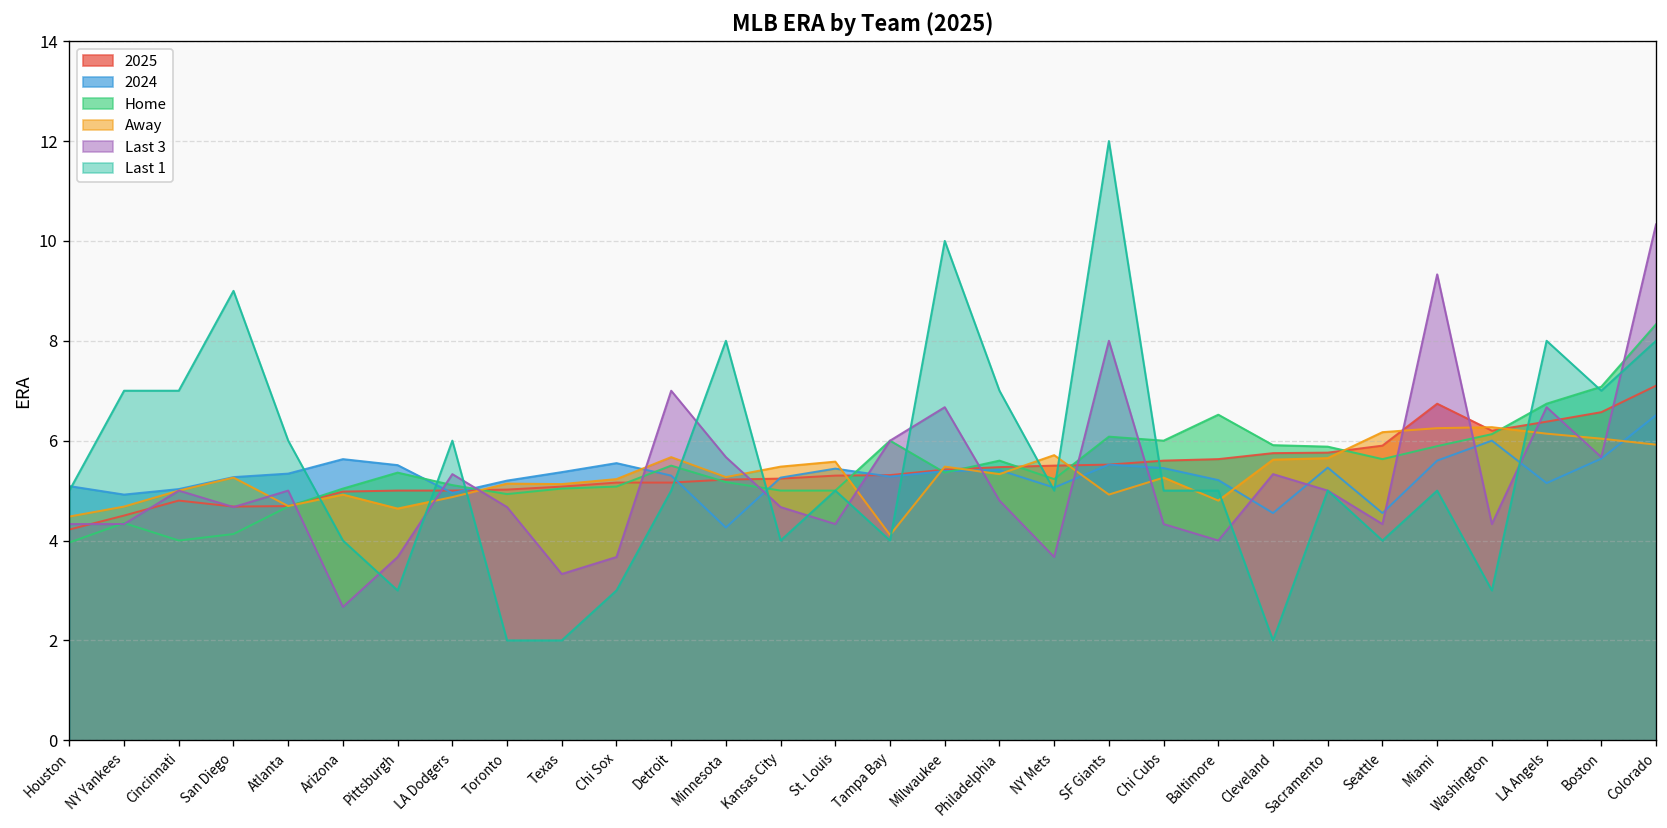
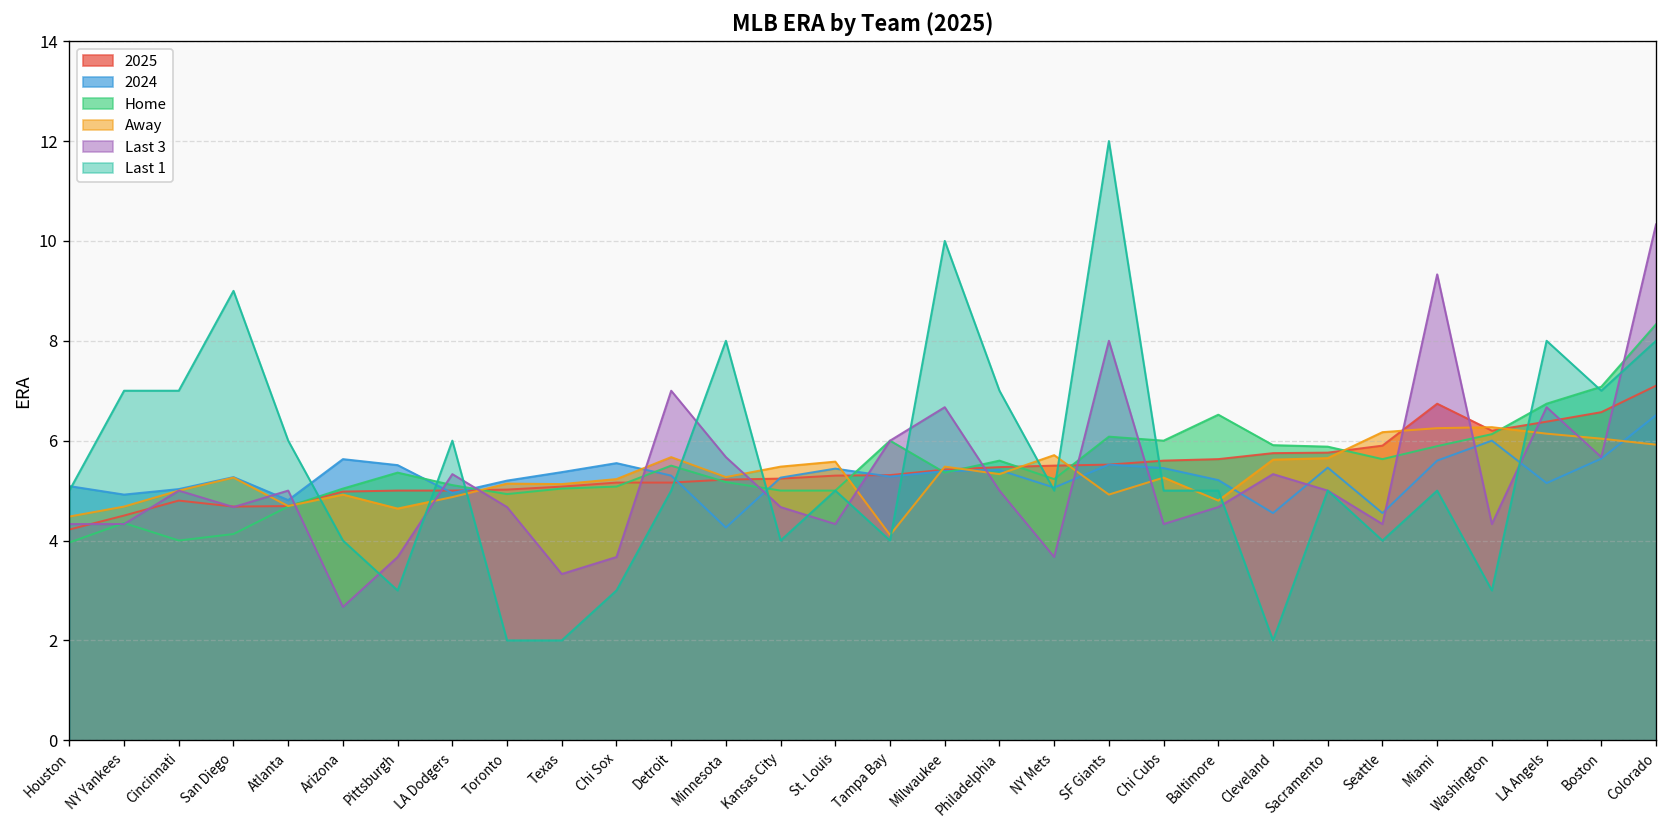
  {
    "2025": {
      "Houston": 4.2,
      "NY Yankees": 4.5,
      "Cincinnati": 4.8,
      "Pittsburgh": 5.0,
      "Toronto": 5.0,
      "Chi Sox": 5.2,
      "Detroit": 5.2,
      "St. Louis": 5.3,
      "NY Mets": 5.5,
      "Chi Cubs": 5.6,
      "Baltimore": 5.6,
      "Cleveland": 5.8,
      "Sacramento": 5.8,
      "Seattle": 5.9,
      "Miami": 6.7,
      "Washington": 6.2,
      "LA Angels": 6.4,
      "Boston": 6.6,
      "Colorado": 7.1
    },
    "2024": {
      "Houston": 5.1,
      "NY Yankees": 4.9,
-     "Atlanta": 5.3,
+     "Atlanta": 4.8,
      "Arizona": 5.6,
      "Pittsburgh": 5.5,
      "Texas": 5.4,
      "Chi Sox": 5.6,
      "Detroit": 5.3,
      "Minnesota": 4.3,
      "St. Louis": 5.4,
      "Chi Cubs": 5.5,
      "Baltimore": 5.2,
      "Cleveland": 4.6,
      "Sacramento": 5.5,
      "Seattle": 4.6,
      "Miami": 5.6,
      "Washington": 6.0,
      "LA Angels": 5.2,
      "Colorado": 6.5
    },
    "Away": {
      "Houston": 4.5,
      "NY Yankees": 4.7,
      "Pittsburgh": 4.6,
      "LA Dodgers": 4.9,
      "Chi Sox": 5.2,
      "Detroit": 5.7,
      "Kansas City": 5.5,
      "St. Louis": 5.6,
      "Tampa Bay": 4.1,
      "Philadelphia": 5.3,
      "NY Mets": 5.7,
      "SF Giants": 4.9,
      "Chi Cubs": 5.3,
      "Baltimore": 4.8,
      "Cleveland": 5.6,
      "Sacramento": 5.7,
      "Seattle": 6.2,
      "Miami": 6.3,
      "Washington": 6.3,
      "LA Angels": 6.1,
      "Boston": 6.0,
      "Colorado": 5.9
    },
    "Last 3": {
      "Houston": 4.3,
      "Atlanta": 5.0,
      "Arizona": 2.7,
      "Pittsburgh": 3.7,
      "LA Dodgers": 5.3,
      "Toronto": 4.7,
      "Texas": 3.3,
      "Chi Sox": 3.7,
      "Detroit": 7.0,
      "Minnesota": 5.7,
      "Kansas City": 4.7,
      "St. Louis": 4.3,
      "Milwaukee": 6.7,
-     "Philadelphia": 4.8,
+     "Philadelphia": 5.0,
      "NY Mets": 3.7,
      "SF Giants": 8.0,
      "Chi Cubs": 4.3,
-     "Baltimore": 4.0,
+     "Baltimore": 4.7,
      "Cleveland": 5.3,
      "Seattle": 4.3,
      "Miami": 9.3,
      "Washington": 4.3,
      "LA Angels": 6.7,
      "Colorado": 10.3
    }
  }
